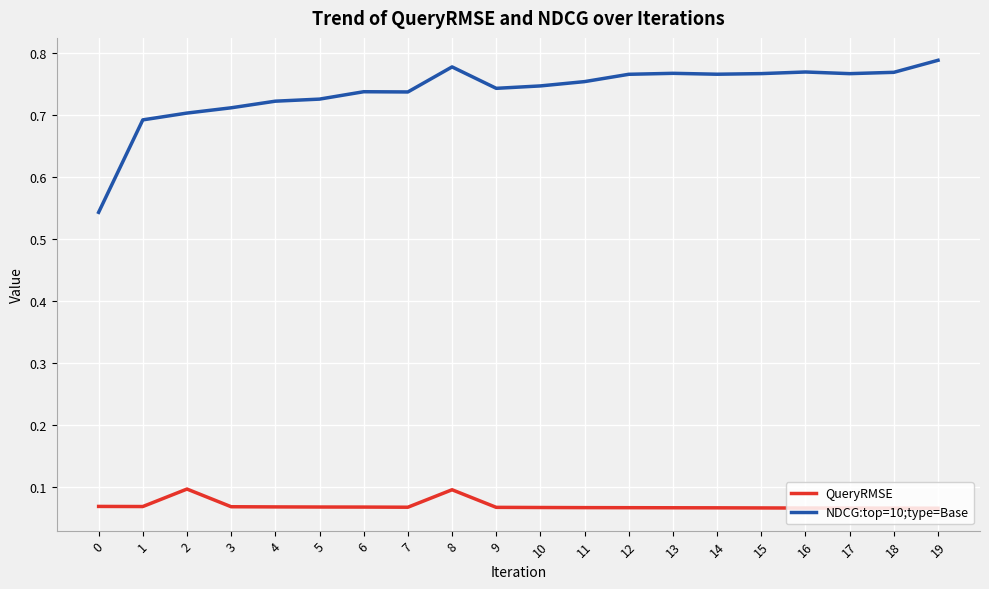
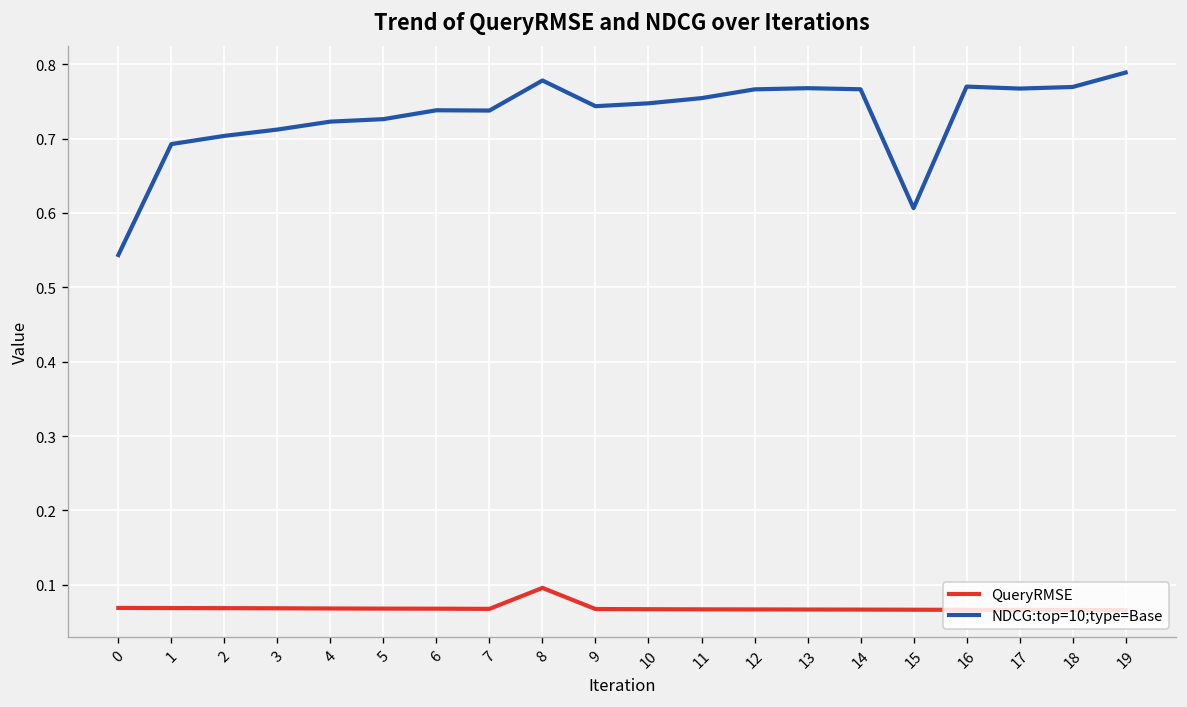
  {
    "QueryRMSE": {
      "0": 0.07,
      "1": 0.07,
-     "2": 0.10,
+     "2": 0.07,
      "3": 0.07,
      "4": 0.07,
      "5": 0.07,
      "6": 0.07,
      "7": 0.07,
      "8": 0.10,
      "9": 0.07,
      "10": 0.07,
      "11": 0.07,
      "12": 0.07,
      "13": 0.07,
      "14": 0.07,
      "15": 0.07
    },
    "NDCG:top=10;type=Base": {
      "0": 0.54,
      "1": 0.69,
      "2": 0.70,
      "3": 0.71,
      "4": 0.72,
      "5": 0.73,
      "6": 0.74,
      "7": 0.74,
      "8": 0.78,
      "9": 0.74,
      "10": 0.75,
      "11": 0.75,
      "12": 0.77,
      "13": 0.77,
      "14": 0.77,
-     "15": 0.77,
+     "15": 0.61,
      "16": 0.77,
      "17": 0.77,
      "18": 0.77,
      "19": 0.79
    }
  }
